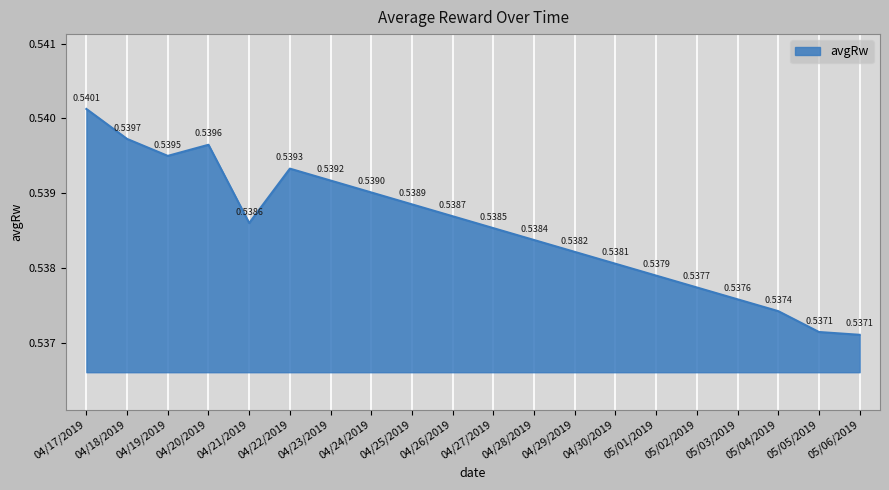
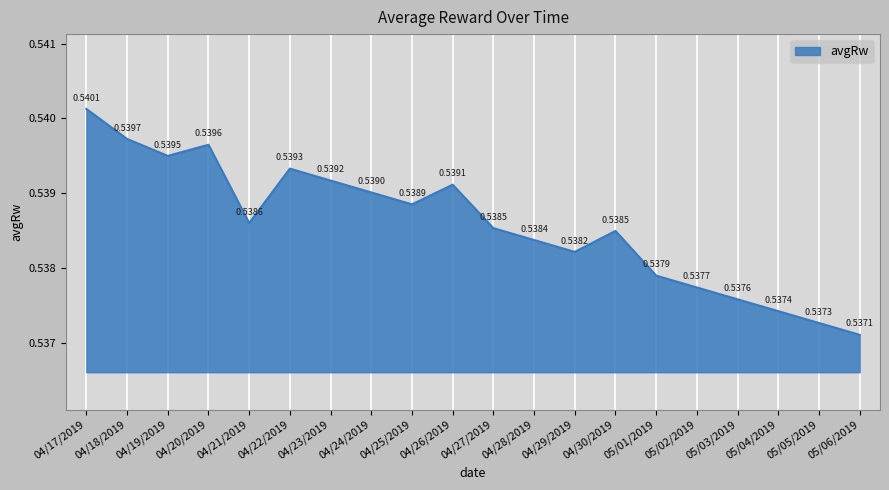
  {
    "04/17/2019": 0.5401,
    "04/18/2019": 0.5397,
    "04/19/2019": 0.5395,
    "04/20/2019": 0.5396,
    "04/21/2019": 0.5386,
    "04/22/2019": 0.5393,
    "04/23/2019": 0.5392,
    "04/24/2019": 0.5390,
    "04/25/2019": 0.5389,
-   "04/26/2019": 0.5387,
+   "04/26/2019": 0.5391,
    "04/27/2019": 0.5385,
    "04/28/2019": 0.5384,
    "04/29/2019": 0.5382,
-   "04/30/2019": 0.5381,
+   "04/30/2019": 0.5385,
    "05/01/2019": 0.5379,
    "05/02/2019": 0.5377,
    "05/03/2019": 0.5376,
    "05/04/2019": 0.5374,
-   "05/05/2019": 0.5371,
+   "05/05/2019": 0.5373,
    "05/06/2019": 0.5371
  }
